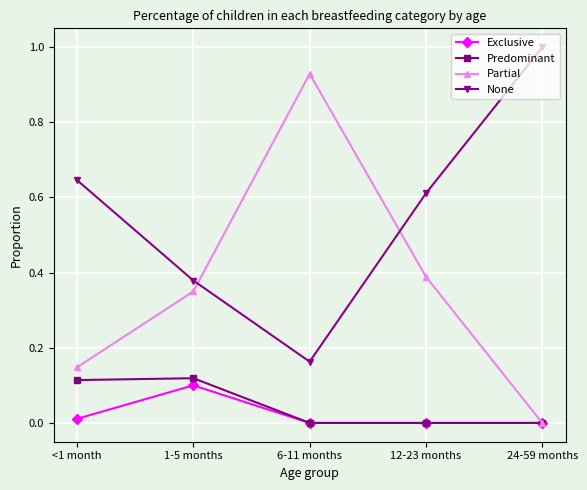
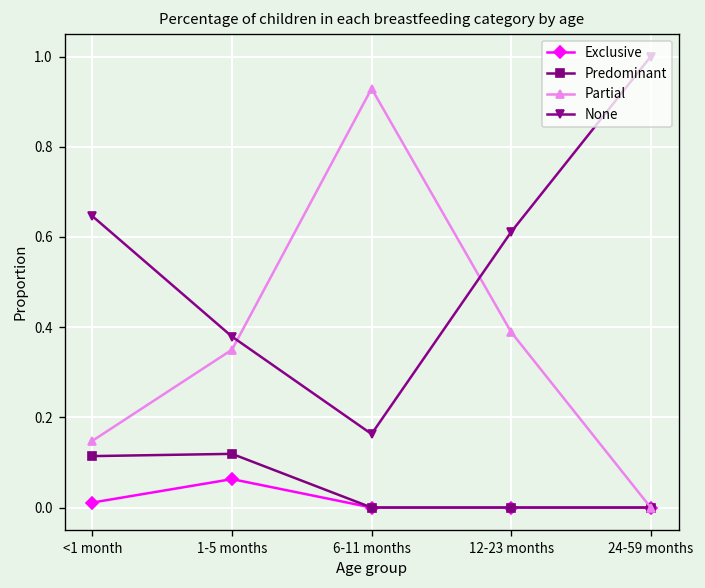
  {
    "Exclusive": {
      "<1 month": 0.01,
-     "1-5 months": 0.10
+     "1-5 months": 0.06
    },
    "Partial": {
      "<1 month": 0.15,
      "1-5 months": 0.35,
      "6-11 months": 0.93,
      "12-23 months": 0.39
    }
  }
